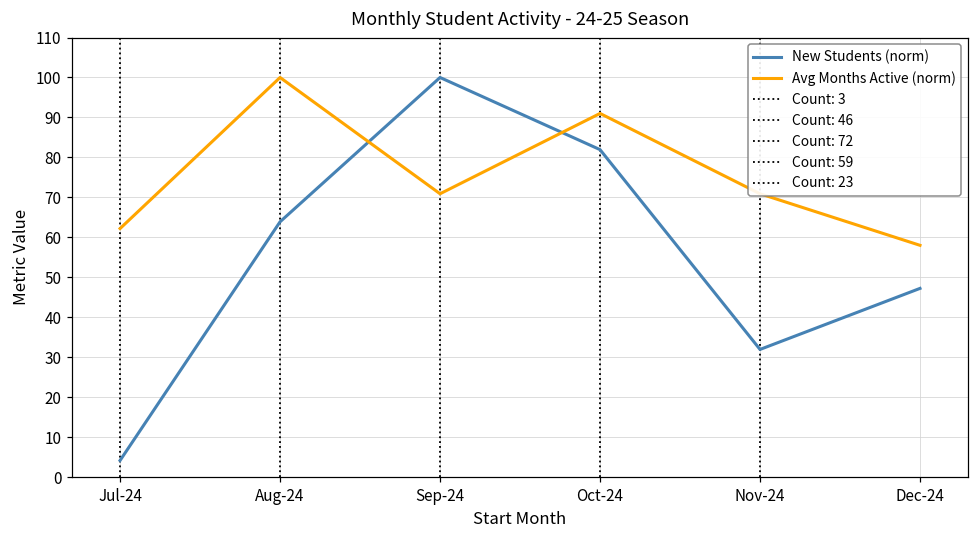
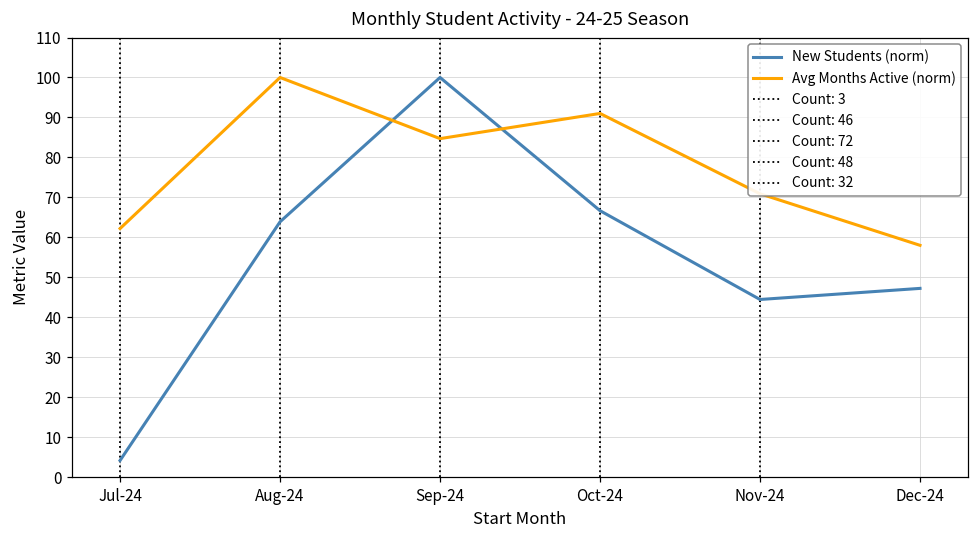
  {
    "New Students (norm)": {
      "Jul-24": 4,
      "Aug-24": 64,
      "Sep-24": 100,
-     "Oct-24": 82,
-     "Nov-24": 32,
+     "Oct-24": 67,
+     "Nov-24": 44,
      "Dec-24": 47
    },
    "Avg Months Active (norm)": {
      "Jul-24": 62,
      "Aug-24": 100,
-     "Sep-24": 71,
+     "Sep-24": 85,
      "Oct-24": 91,
      "Dec-24": 58
    }
  }
